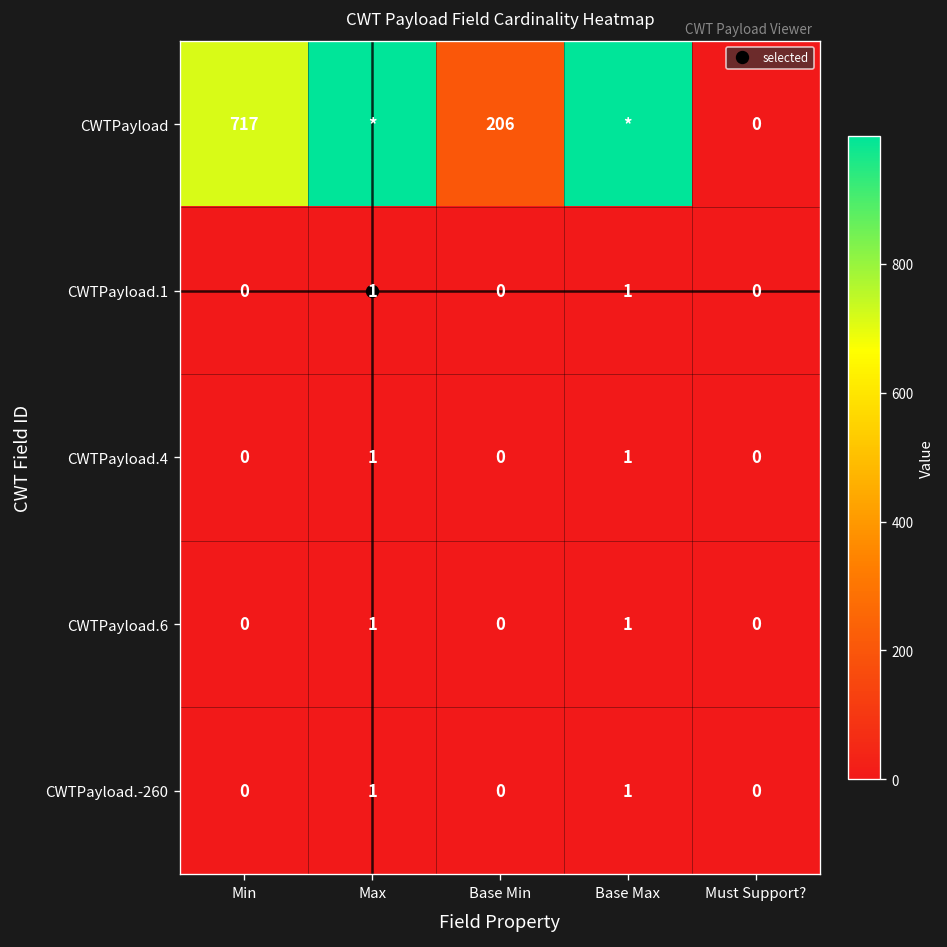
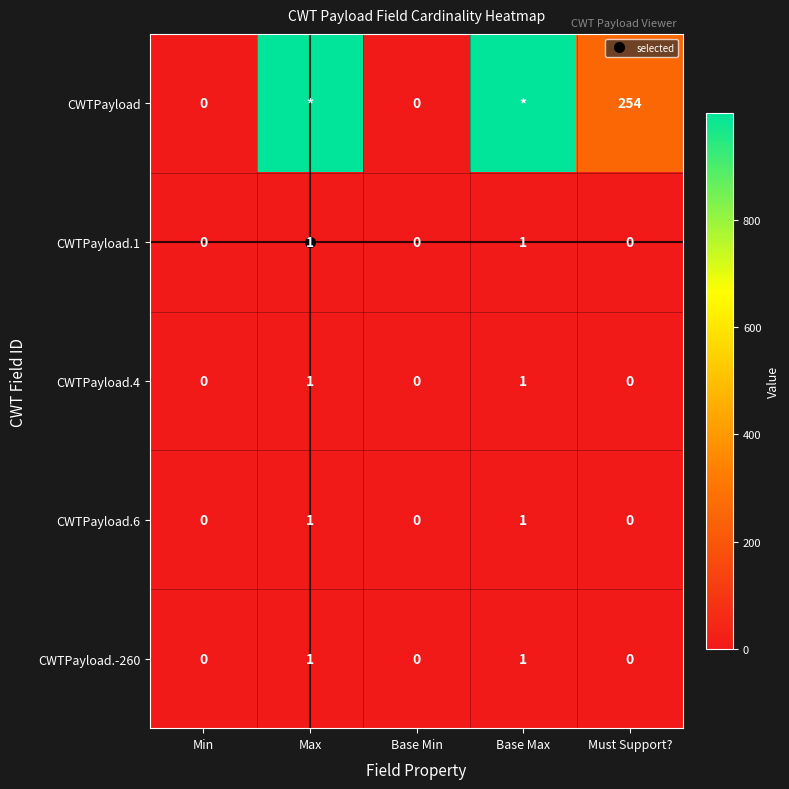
  {
    "CWTPayload": {
-     "Min": 717,
-     "Base Min": 206,
-     "Must Support?": 0
+     "Min": 0,
+     "Base Min": 0,
+     "Must Support?": 254
    },
    "CWTPayload.1": {
      "Min": 0,
      "Base Min": 0,
      "Base Max": 1,
      "Must Support?": 0
    },
    "CWTPayload.4": {
      "Min": 0,
      "Max": 1,
      "Base Min": 0,
      "Base Max": 1,
      "Must Support?": 0
    },
    "CWTPayload.6": {
      "Min": 0,
      "Max": 1,
      "Base Min": 0,
      "Base Max": 1,
      "Must Support?": 0
    },
    "CWTPayload.-260": {
      "Min": 0,
      "Max": 1,
      "Base Min": 0,
      "Base Max": 1,
      "Must Support?": 0
    }
  }
